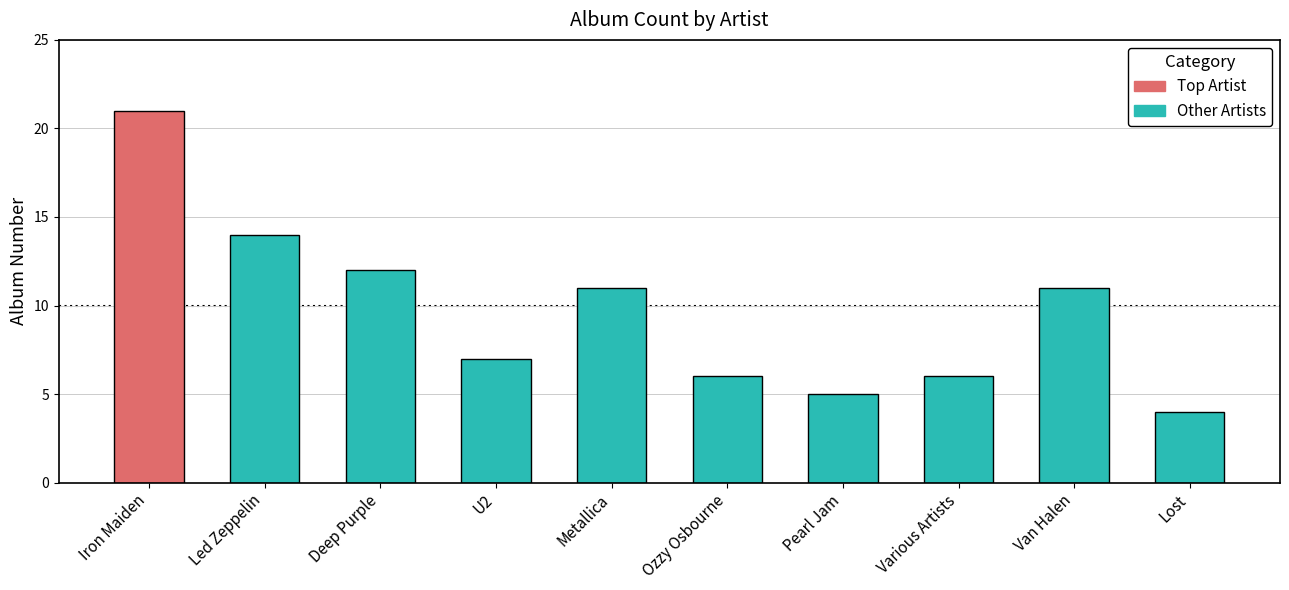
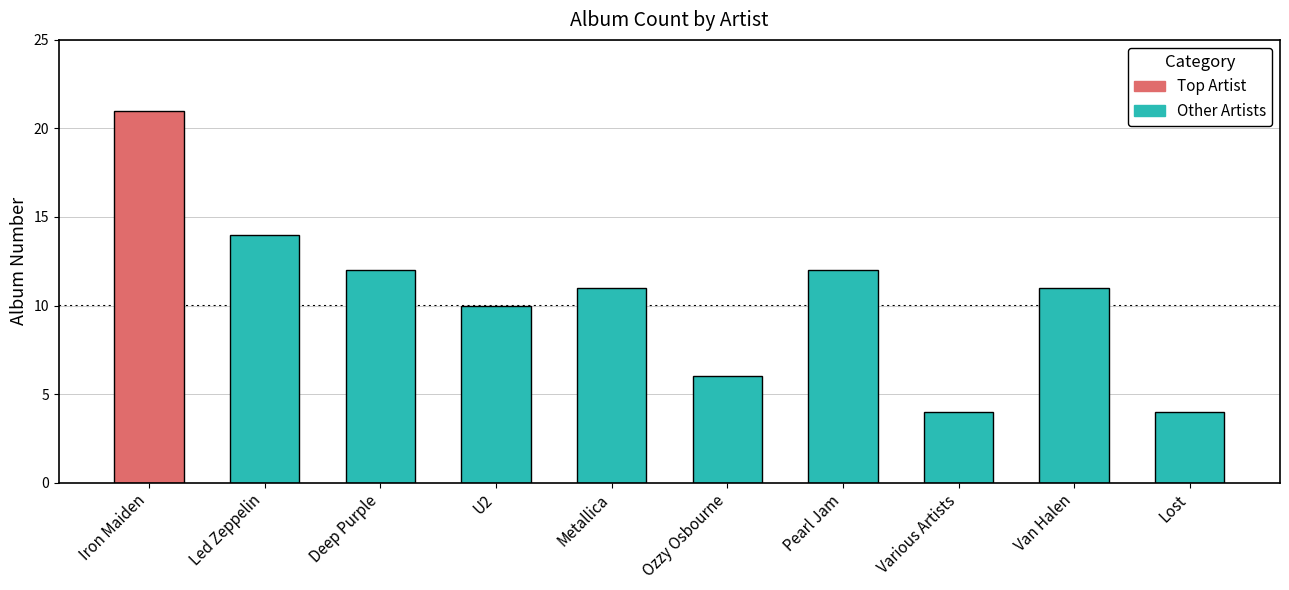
  {
    "Iron Maiden": 21,
    "Led Zeppelin": 14,
    "Deep Purple": 12,
-   "U2": 7,
+   "U2": 10,
    "Metallica": 11,
    "Ozzy Osbourne": 6,
-   "Pearl Jam": 5,
-   "Various Artists": 6,
+   "Pearl Jam": 12,
+   "Various Artists": 4,
    "Van Halen": 11,
    "Lost": 4
  }
